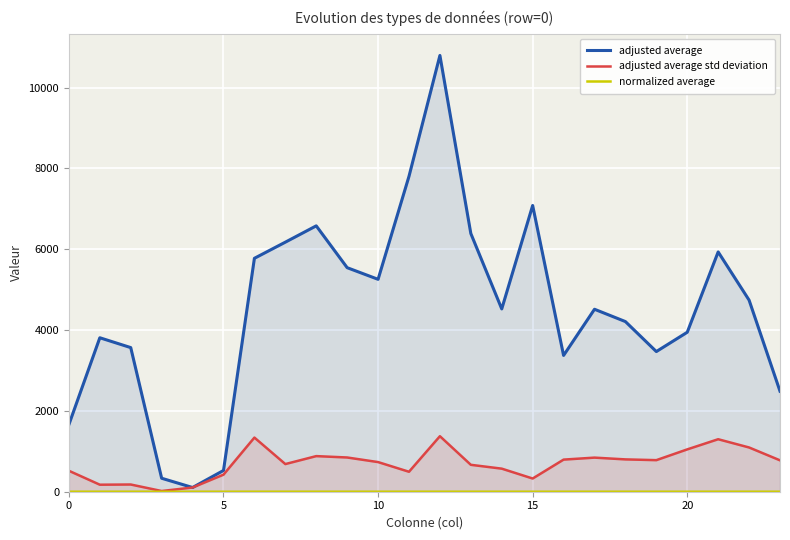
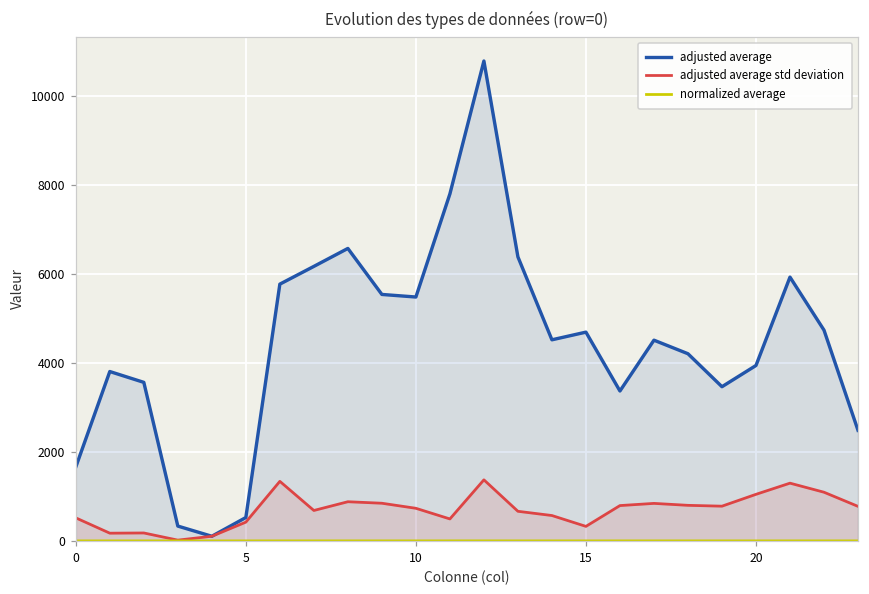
  {
    "adjusted average": {
      "0": 1700,
      "5": 500,
-     "10": 5300,
-     "15": 7100,
+     "10": 5500,
+     "15": 4700,
      "20": 3900
    },
    "adjusted average std deviation": {
      "0": 500,
      "5": 400,
      "10": 700,
      "15": 300,
      "20": 1000
    },
    "normalized average": {
      "0": 0,
      "5": 0,
      "10": 0,
      "15": 0,
      "20": 0
    }
  }
